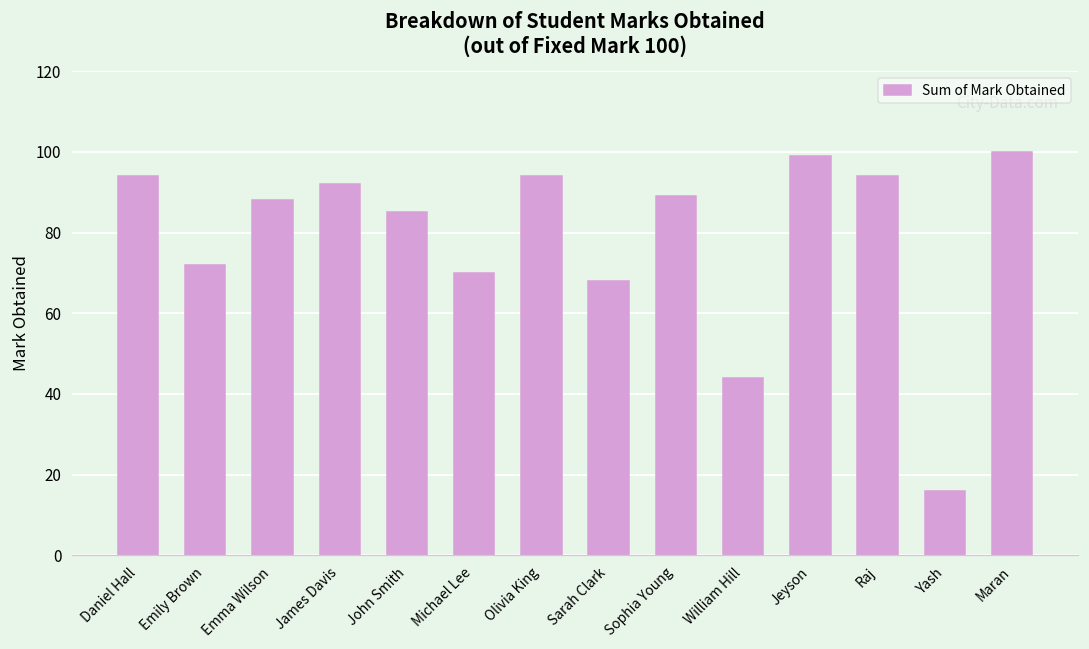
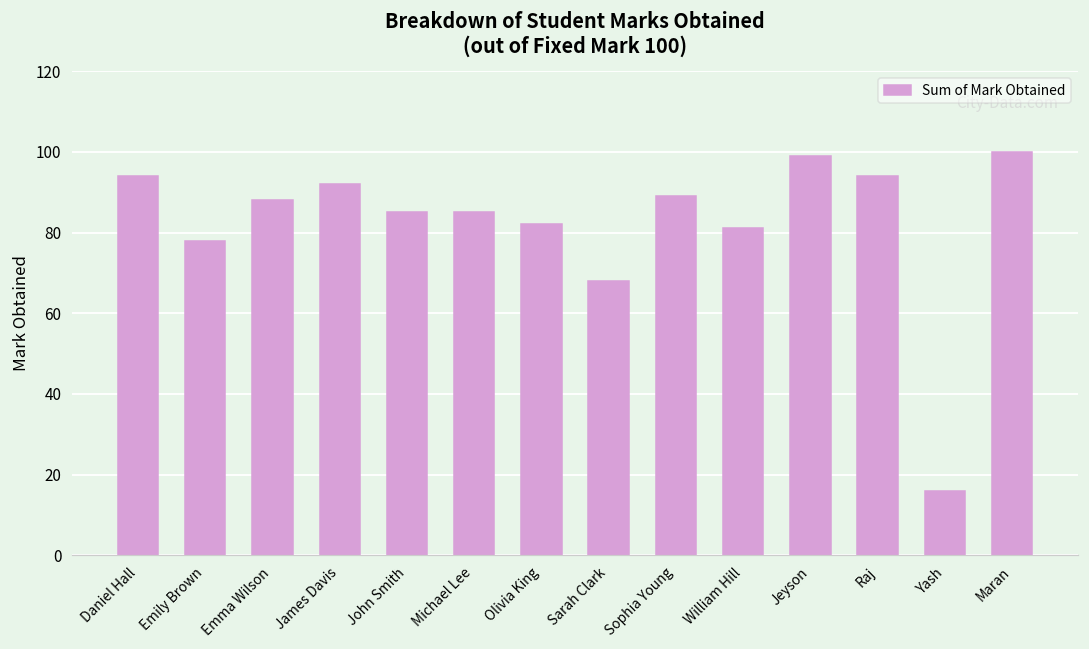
  {
    "Daniel Hall": 94,
-   "Emily Brown": 72,
+   "Emily Brown": 78,
    "Emma Wilson": 88,
    "James Davis": 92,
    "John Smith": 85,
-   "Michael Lee": 70,
-   "Olivia King": 94,
+   "Michael Lee": 85,
+   "Olivia King": 82,
    "Sarah Clark": 68,
    "Sophia Young": 89,
-   "William Hill": 44,
+   "William Hill": 81,
    "Jeyson": 99,
    "Raj": 94,
    "Yash": 16,
    "Maran": 100
  }
